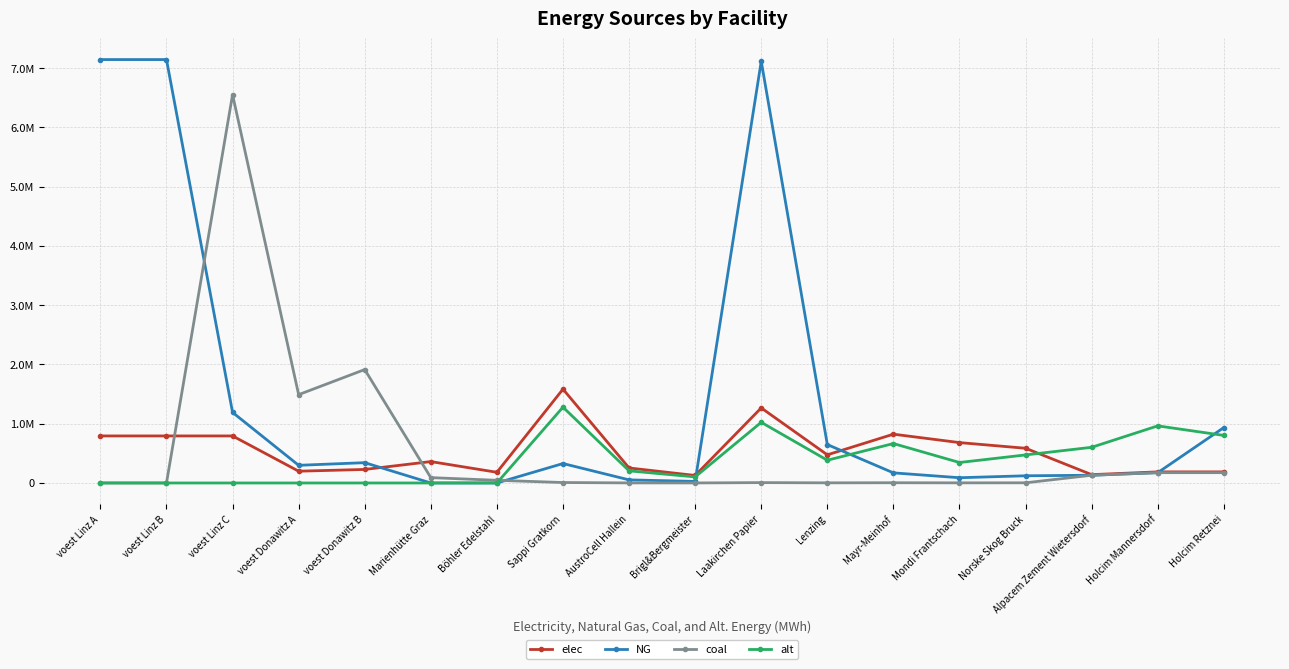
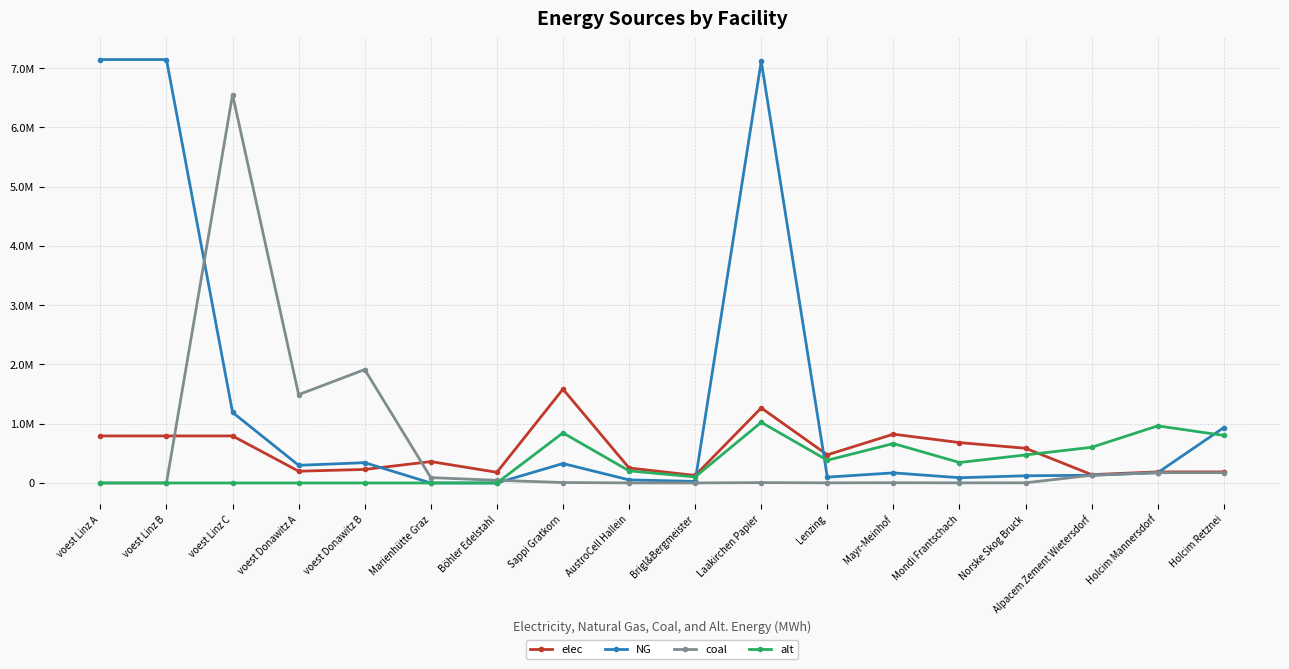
  {
    "elec": {
      "voest Linz A": 800000,
      "voest Linz B": 800000,
      "voest Linz C": 800000,
      "voest Donawitz A": 200000,
      "voest Donawitz B": 200000,
      "Marienhütte Graz": 400000,
      "Böhler Edelstahl": 200000,
      "Sappi Gratkorn": 1600000,
      "AustroCell Hallein": 300000,
      "Laakirchen Papier": 1300000,
      "Lenzing": 500000,
      "Mayr-Meinhof": 800000,
      "Mondi Frantschach": 700000,
      "Norske Skog Bruck": 600000
    },
    "NG": {
      "voest Linz A": 7100000,
      "voest Linz B": 7100000,
      "voest Linz C": 1200000,
      "voest Donawitz A": 300000,
      "voest Donawitz B": 300000,
      "Sappi Gratkorn": 300000,
      "AustroCell Hallein": 100000,
      "Laakirchen Papier": 7100000,
-     "Lenzing": 600000,
+     "Lenzing": 100000,
      "Mayr-Meinhof": 200000,
      "Mondi Frantschach": 100000,
      "Norske Skog Bruck": 100000,
      "Holcim Retznei": 900000
    },
    "coal": {
      "voest Linz C": 6600000,
      "voest Donawitz A": 1500000,
      "voest Donawitz B": 1900000,
      "Marienhütte Graz": 100000,
      "Böhler Edelstahl": 0,
      "Sappi Gratkorn": 0,
      "AustroCell Hallein": 0,
      "Laakirchen Papier": 0,
      "Lenzing": 0,
      "Mayr-Meinhof": 0,
      "Mondi Frantschach": 0,
      "Norske Skog Bruck": 0
    },
    "alt": {
      "voest Linz C": 0,
      "voest Donawitz A": 0,
      "voest Donawitz B": 0,
-     "Sappi Gratkorn": 1300000,
+     "Sappi Gratkorn": 800000,
      "AustroCell Hallein": 200000,
      "Laakirchen Papier": 1000000,
      "Lenzing": 400000,
      "Mayr-Meinhof": 700000,
      "Mondi Frantschach": 300000,
      "Norske Skog Bruck": 500000,
      "Alpacem Zement Wietersdorf": 600000,
      "Holcim Mannersdorf": 1000000,
      "Holcim Retznei": 800000
    }
  }
